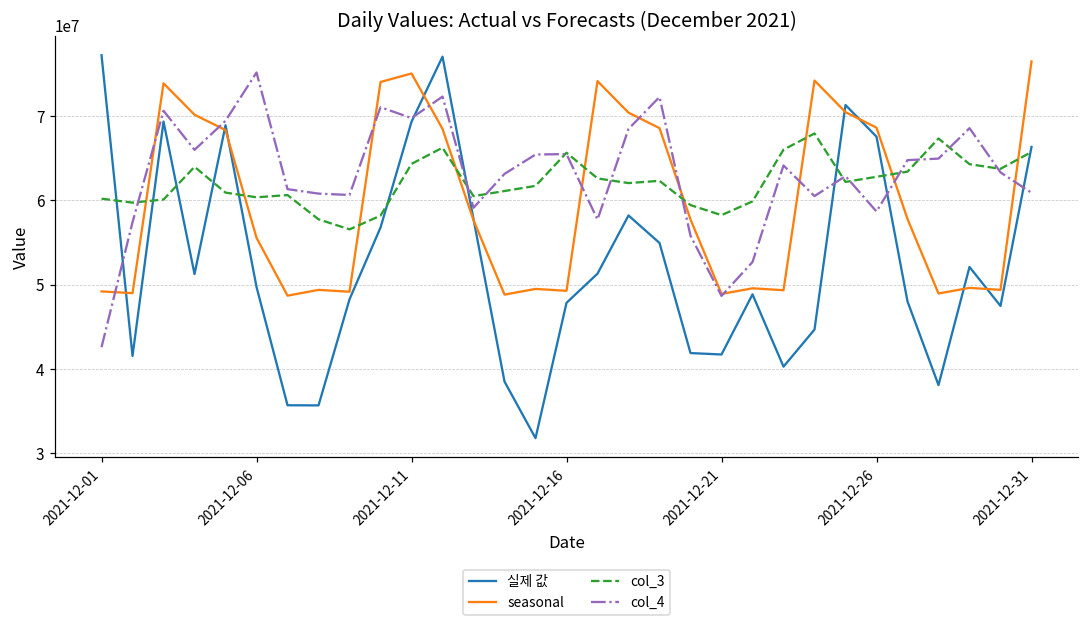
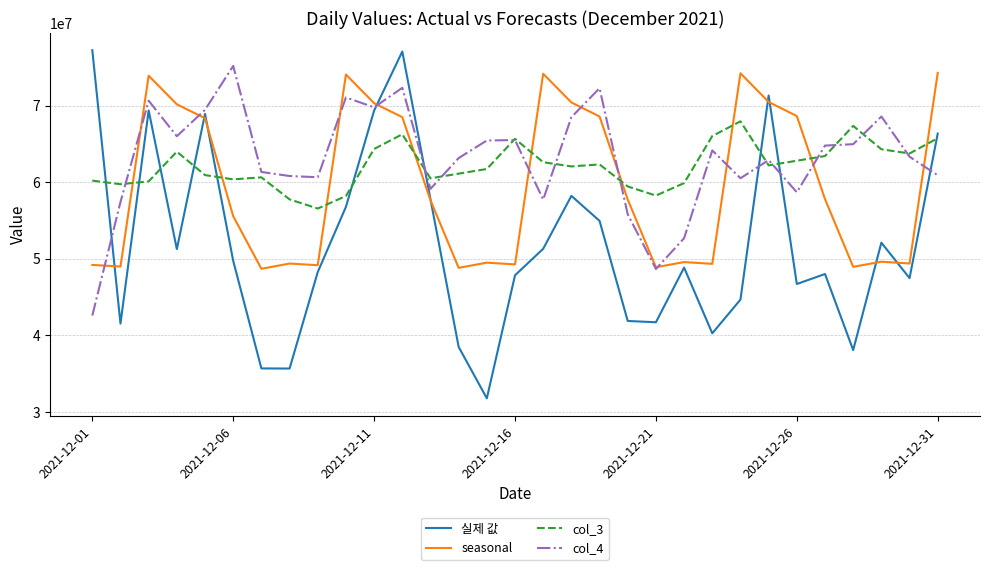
  {
    "실제 값": {
      "2021-12-01": 77000000,
      "2021-12-06": 50000000,
      "2021-12-11": 69000000,
      "2021-12-16": 48000000,
      "2021-12-21": 42000000,
-     "2021-12-26": 68000000,
+     "2021-12-26": 47000000,
      "2021-12-31": 66000000
    },
    "seasonal": {
      "2021-12-01": 49000000,
      "2021-12-06": 56000000,
-     "2021-12-11": 75000000,
+     "2021-12-11": 70000000,
      "2021-12-16": 49000000,
      "2021-12-26": 69000000,
-     "2021-12-31": 76000000
+     "2021-12-31": 74000000
    },
    "col_3": {
      "2021-12-01": 60000000,
      "2021-12-06": 60000000,
      "2021-12-11": 64000000,
      "2021-12-21": 58000000,
      "2021-12-26": 63000000,
      "2021-12-31": 66000000
    },
    "col_4": {
      "2021-12-01": 43000000,
      "2021-12-06": 75000000,
      "2021-12-11": 70000000,
      "2021-12-26": 59000000,
      "2021-12-31": 61000000
    }
  }
